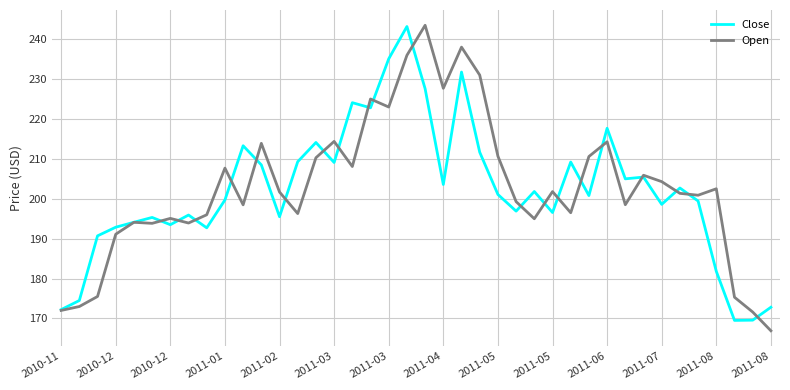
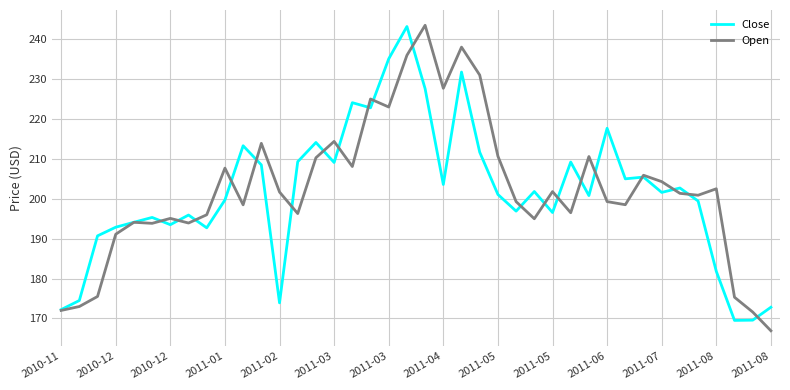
  {
    "Close": {
      "2011-01": 200,
-     "2011-02": 196,
+     "2011-02": 174,
      "2011-04": 204,
      "2011-06": 218,
-     "2011-07": 199
+     "2011-07": 202
    },
    "Open": {
      "2011-01": 208,
      "2011-02": 202,
      "2011-04": 228,
-     "2011-06": 214,
+     "2011-06": 199,
      "2011-07": 204
    }
  }
